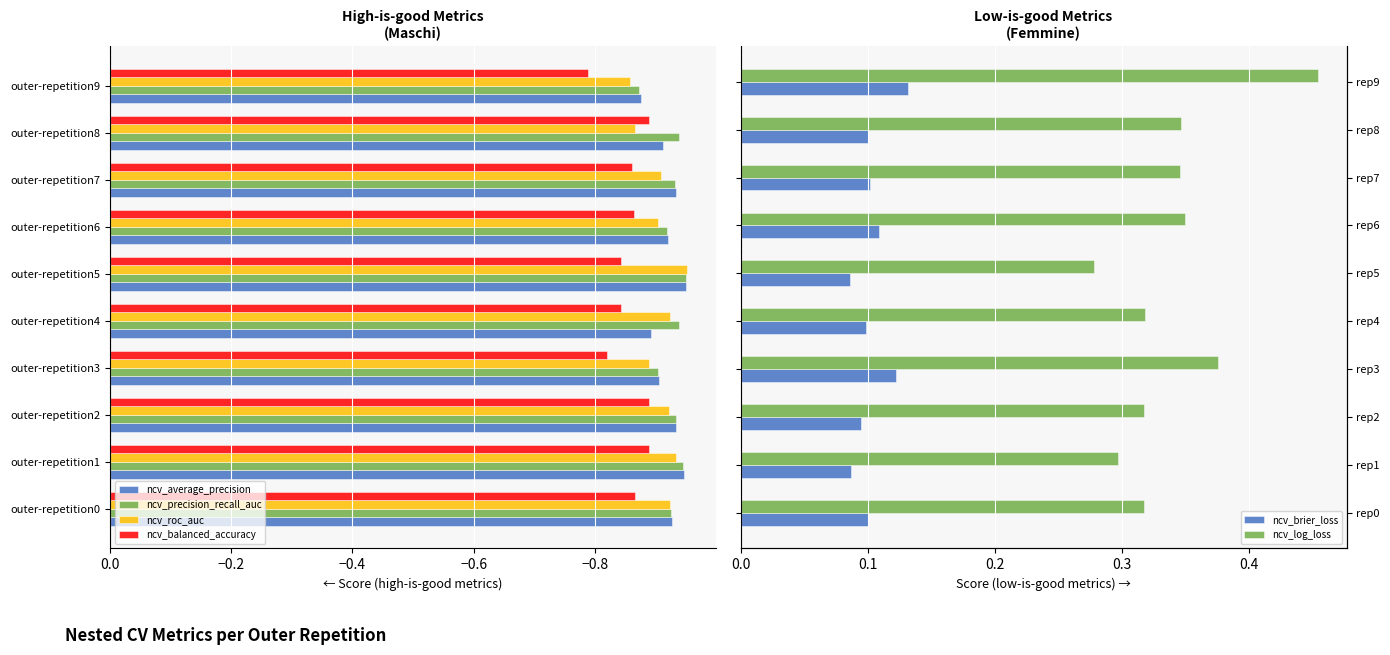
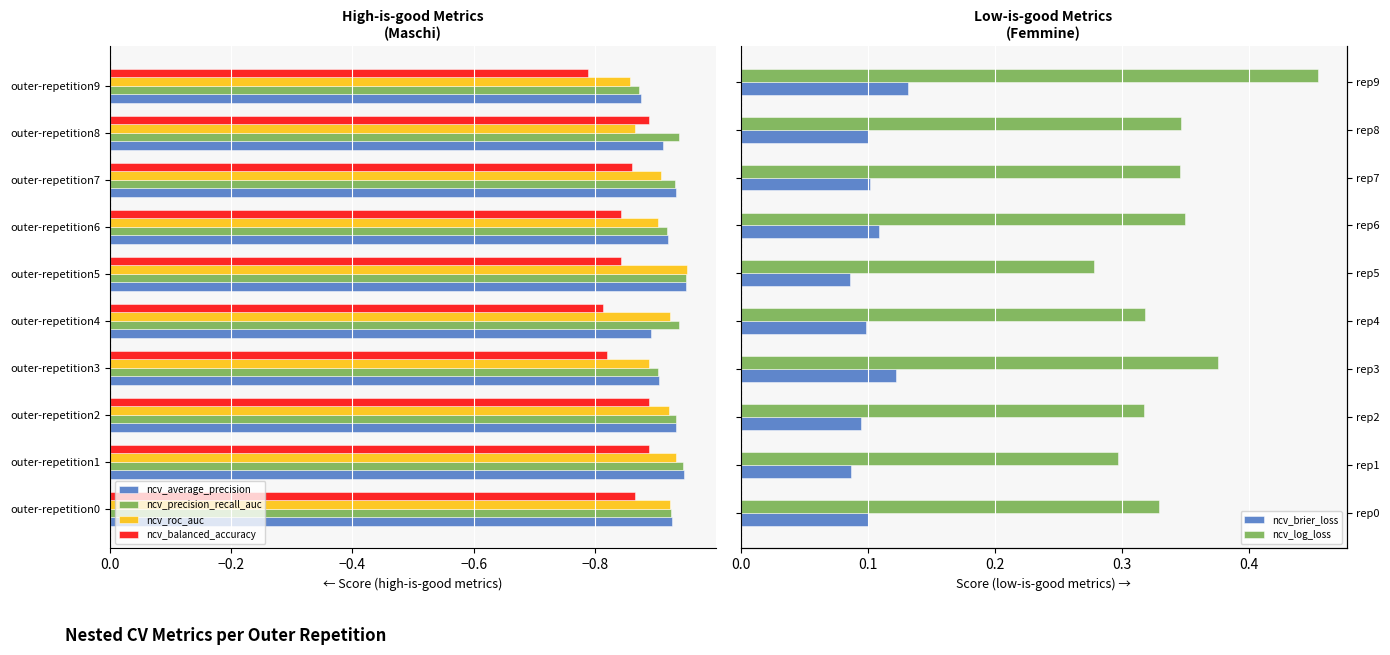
  {
    "High-is-good Metrics (Maschi)": {
      "ncv_average_precision": {
        "outer-repetition9": -0.88,
        "outer-repetition8": -0.91,
        "outer-repetition7": -0.93,
        "outer-repetition6": -0.92,
        "outer-repetition5": -0.95,
        "outer-repetition4": -0.89,
        "outer-repetition3": -0.91,
        "outer-repetition2": -0.93,
        "outer-repetition1": -0.95,
        "outer-repetition0": -0.93
      },
      "ncv_precision_recall_auc": {
        "outer-repetition9": -0.87,
        "outer-repetition8": -0.94,
        "outer-repetition7": -0.93,
        "outer-repetition6": -0.92,
        "outer-repetition5": -0.95,
        "outer-repetition4": -0.94,
        "outer-repetition3": -0.90,
        "outer-repetition2": -0.93,
        "outer-repetition1": -0.95,
        "outer-repetition0": -0.93
      },
      "ncv_roc_auc": {
        "outer-repetition9": -0.86,
        "outer-repetition8": -0.87,
        "outer-repetition7": -0.91,
        "outer-repetition6": -0.90,
        "outer-repetition5": -0.95,
        "outer-repetition4": -0.92,
        "outer-repetition3": -0.89,
        "outer-repetition2": -0.92,
        "outer-repetition1": -0.93,
        "outer-repetition0": -0.92
      },
      "ncv_balanced_accuracy": {
        "outer-repetition9": -0.79,
        "outer-repetition8": -0.89,
        "outer-repetition7": -0.86,
-       "outer-repetition6": -0.86,
+       "outer-repetition6": -0.84,
        "outer-repetition5": -0.84,
-       "outer-repetition4": -0.84,
+       "outer-repetition4": -0.81,
        "outer-repetition3": -0.82,
        "outer-repetition2": -0.89,
        "outer-repetition1": -0.89,
        "outer-repetition0": -0.87
      }
    },
    "Low-is-good Metrics (Femmine)": {
      "ncv_brier_loss": {
        "rep9": 0.132,
        "rep8": 0.100,
        "rep7": 0.102,
        "rep6": 0.109,
        "rep5": 0.086,
        "rep4": 0.099,
        "rep3": 0.122,
        "rep2": 0.095,
        "rep1": 0.087,
        "rep0": 0.100
      },
      "ncv_log_loss": {
        "rep9": 0.454,
        "rep8": 0.347,
        "rep7": 0.345,
        "rep6": 0.349,
        "rep5": 0.278,
        "rep4": 0.318,
        "rep3": 0.375,
        "rep2": 0.317,
        "rep1": 0.297,
-       "rep0": 0.317
+       "rep0": 0.329
      }
    }
  }
